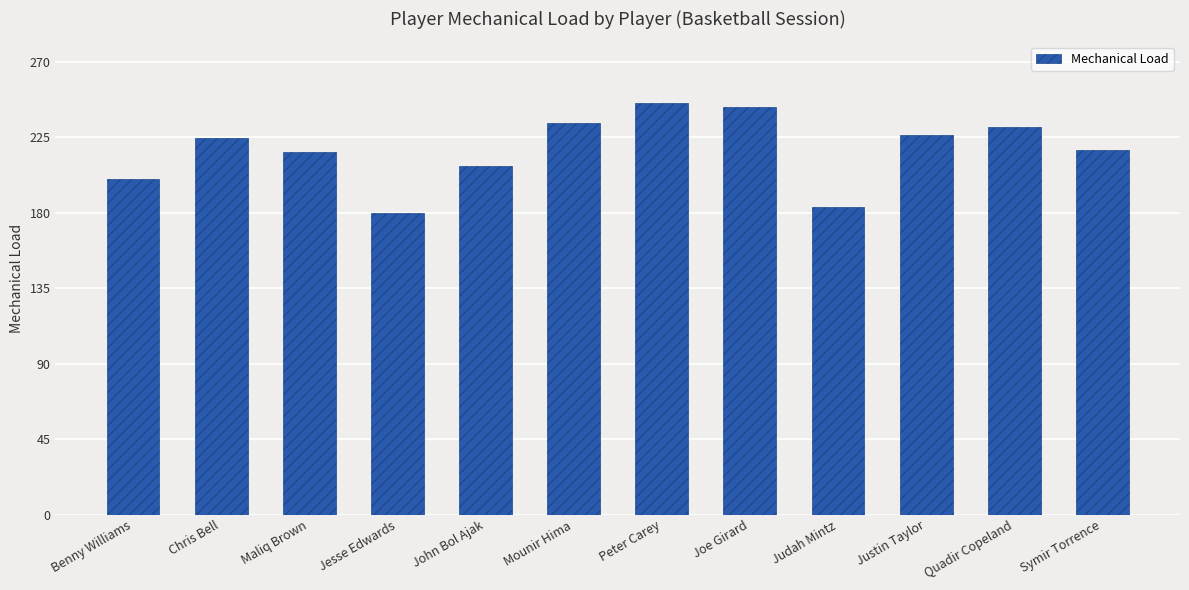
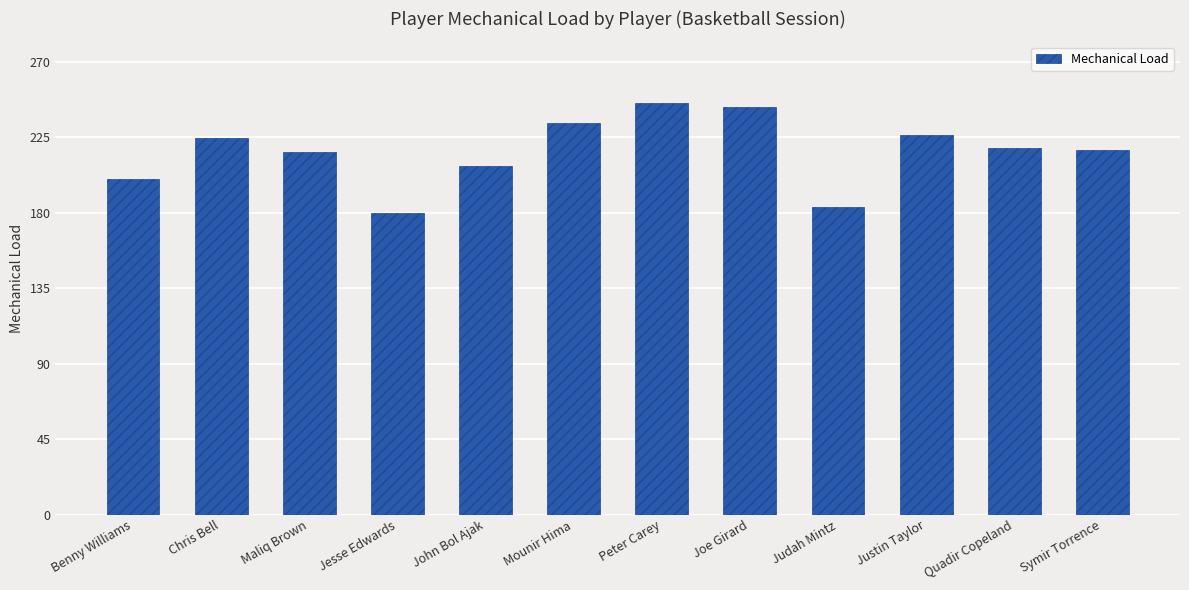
  {
    "Benny Williams": 200,
    "Chris Bell": 225,
    "Maliq Brown": 217,
    "Jesse Edwards": 180,
    "John Bol Ajak": 208,
    "Mounir Hima": 234,
    "Peter Carey": 246,
    "Joe Girard": 244,
    "Judah Mintz": 184,
    "Justin Taylor": 227,
-   "Quadir Copeland": 231,
+   "Quadir Copeland": 219,
    "Symir Torrence": 218
  }
